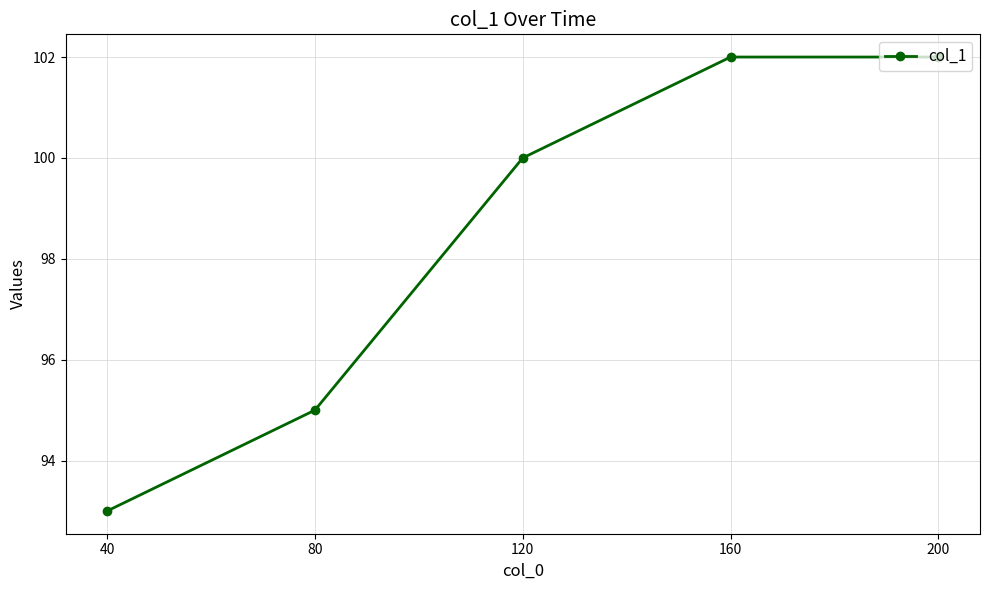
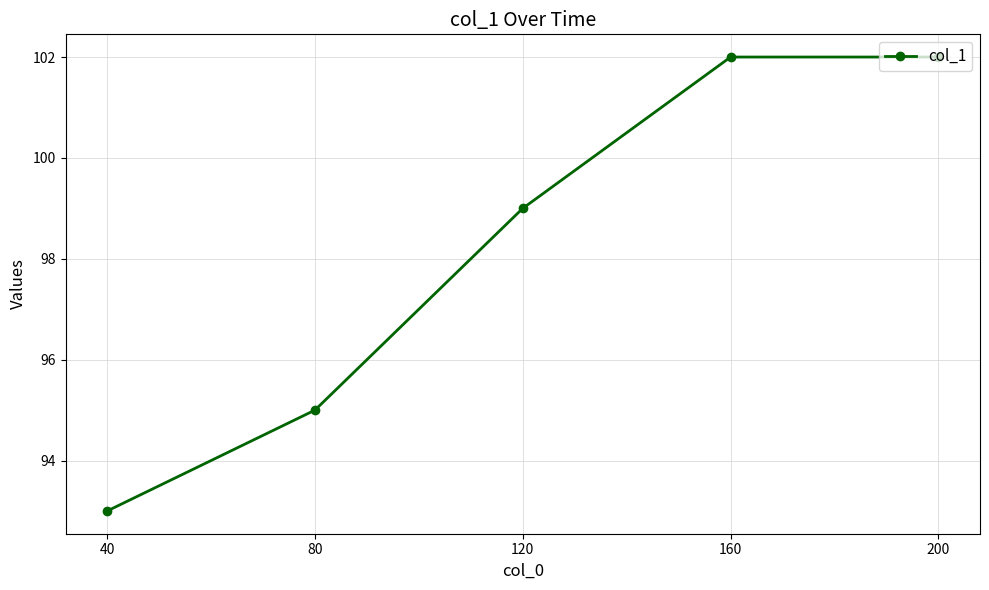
  {
    "40": 93,
    "80": 95,
-   "120": 100,
+   "120": 99,
    "160": 102
  }
